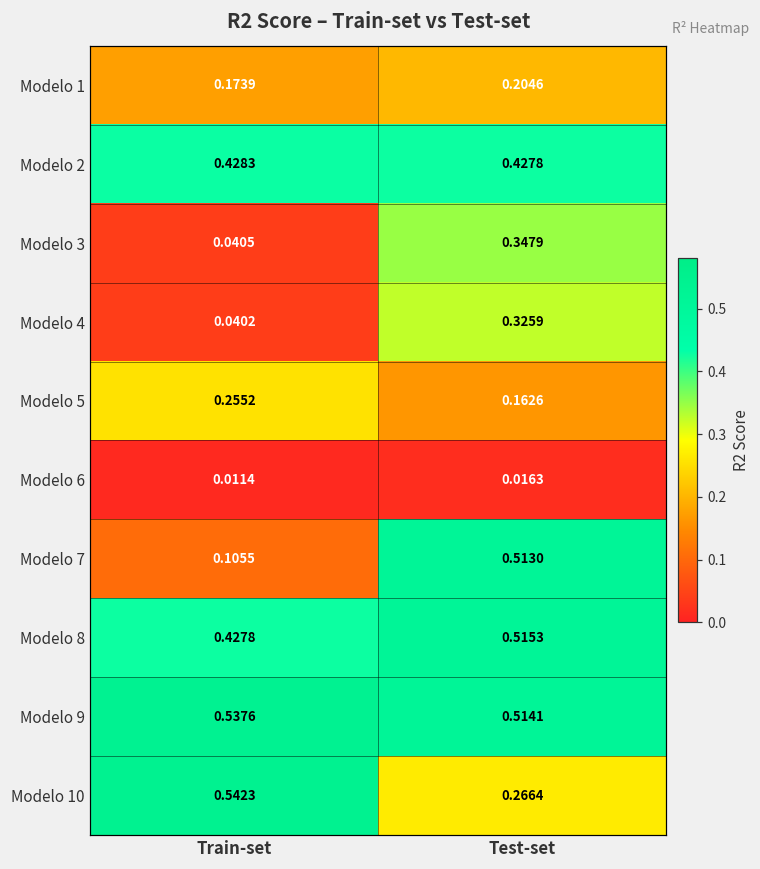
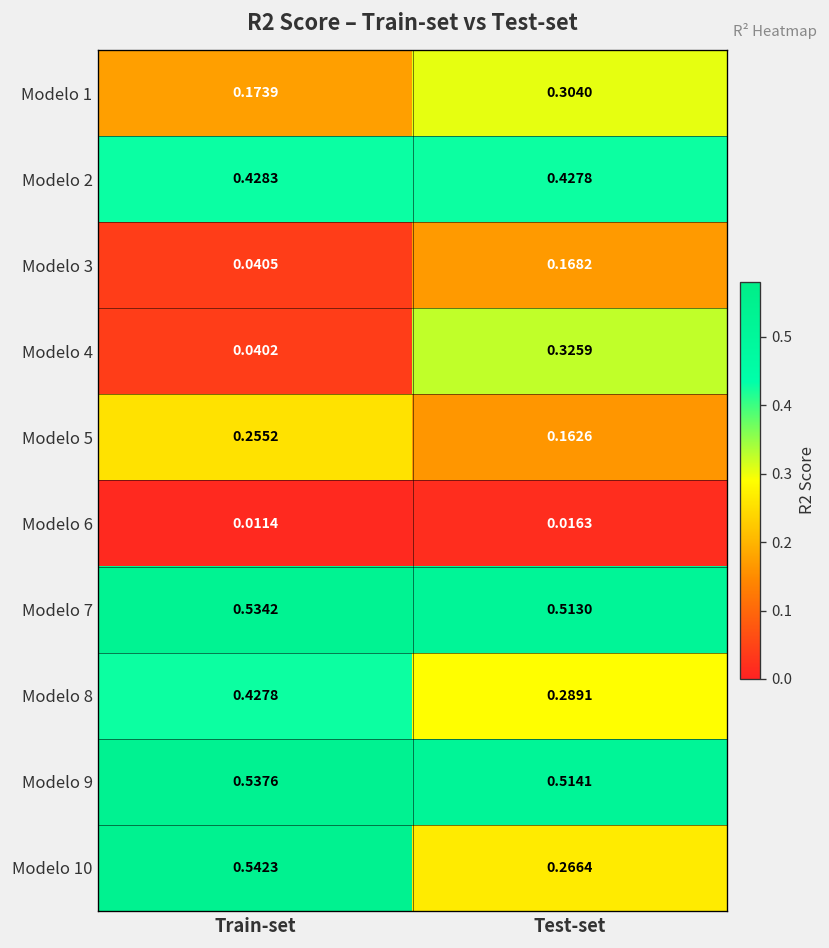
  {
    "Modelo 1": {
      "Train-set": 0.1739,
-     "Test-set": 0.2046
+     "Test-set": 0.3040
    },
    "Modelo 2": {
      "Train-set": 0.4283,
      "Test-set": 0.4278
    },
    "Modelo 3": {
      "Train-set": 0.0405,
-     "Test-set": 0.3479
+     "Test-set": 0.1682
    },
    "Modelo 4": {
      "Train-set": 0.0402,
      "Test-set": 0.3259
    },
    "Modelo 5": {
      "Train-set": 0.2552,
      "Test-set": 0.1626
    },
    "Modelo 6": {
      "Train-set": 0.0114,
      "Test-set": 0.0163
    },
    "Modelo 7": {
-     "Train-set": 0.1055,
+     "Train-set": 0.5342,
      "Test-set": 0.5130
    },
    "Modelo 8": {
      "Train-set": 0.4278,
-     "Test-set": 0.5153
+     "Test-set": 0.2891
    },
    "Modelo 9": {
      "Train-set": 0.5376,
      "Test-set": 0.5141
    },
    "Modelo 10": {
      "Train-set": 0.5423,
      "Test-set": 0.2664
    }
  }
